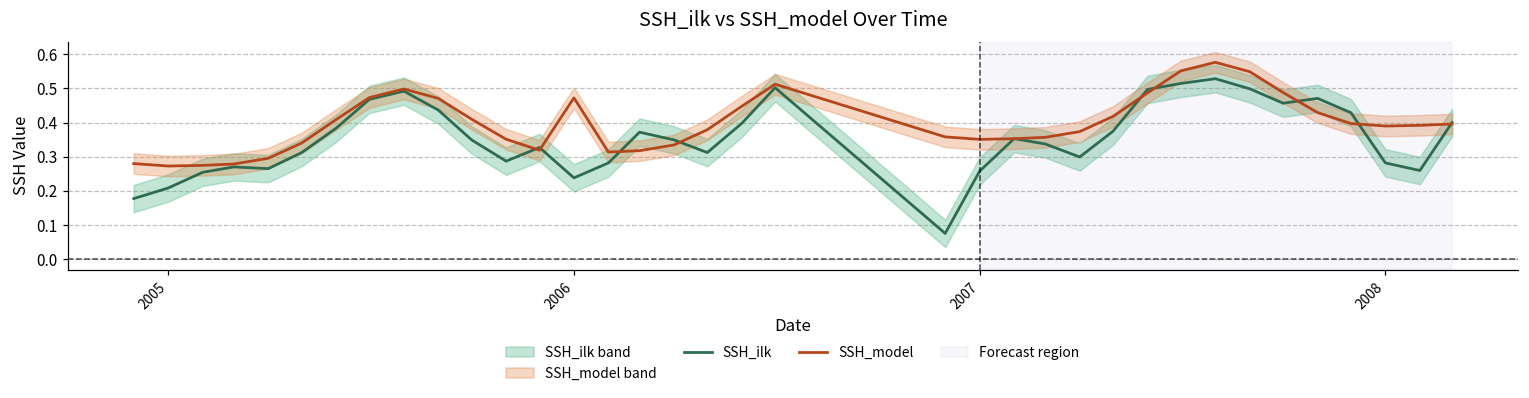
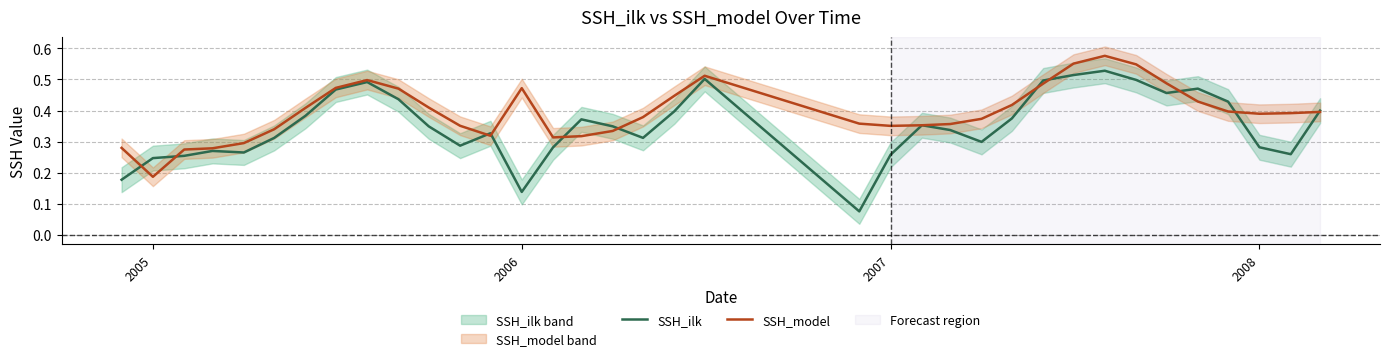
  {
    "SSH_ilk": {
-     "2005": 0.21,
-     "2006": 0.24,
+     "2005": 0.25,
+     "2006": 0.14,
      "2007": 0.26,
      "2008": 0.28
    },
    "SSH_model": {
-     "2005": 0.27,
+     "2005": 0.19,
      "2006": 0.47,
      "2007": 0.35,
      "2008": 0.39
    }
  }
